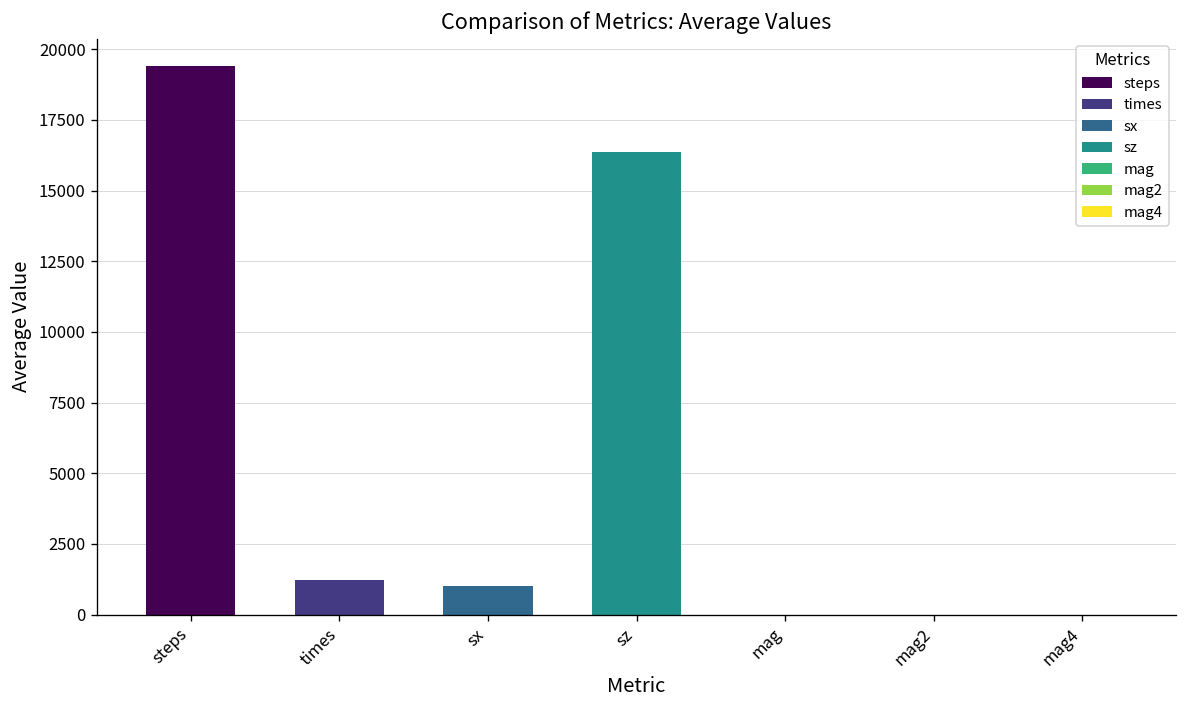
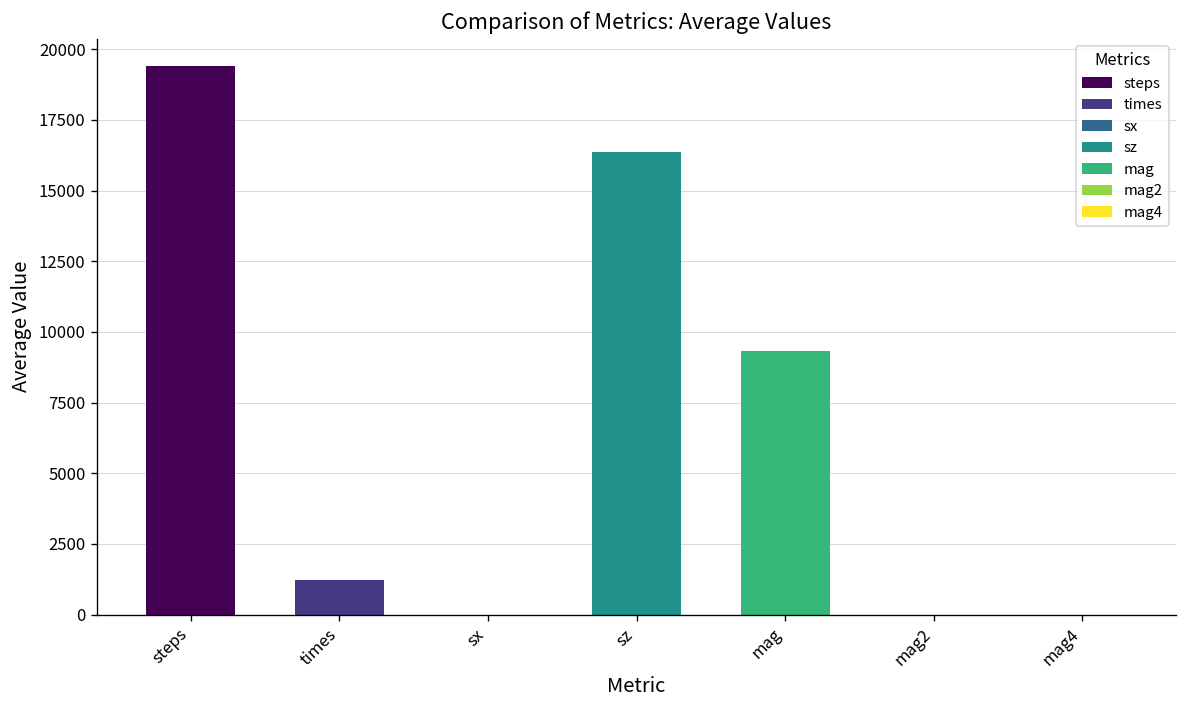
  {
    "steps": 19400,
    "times": 1200,
-   "sx": 1000,
+   "sx": 0,
    "sz": 16300,
-   "mag": 0
+   "mag": 9300
  }
